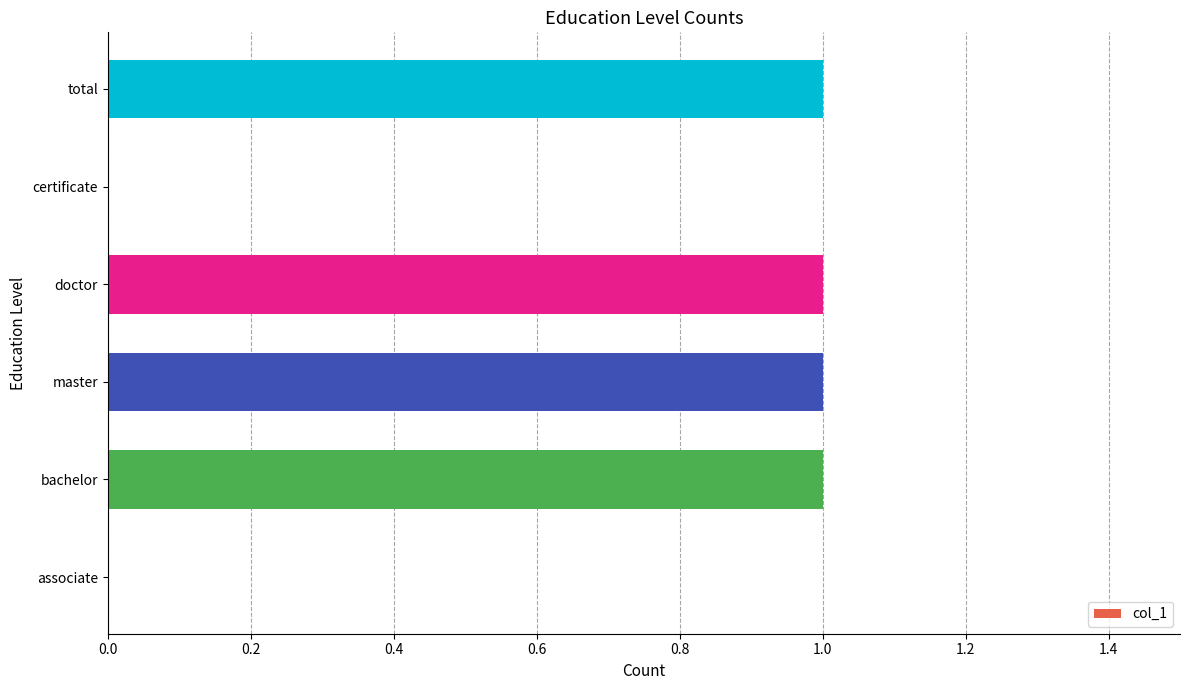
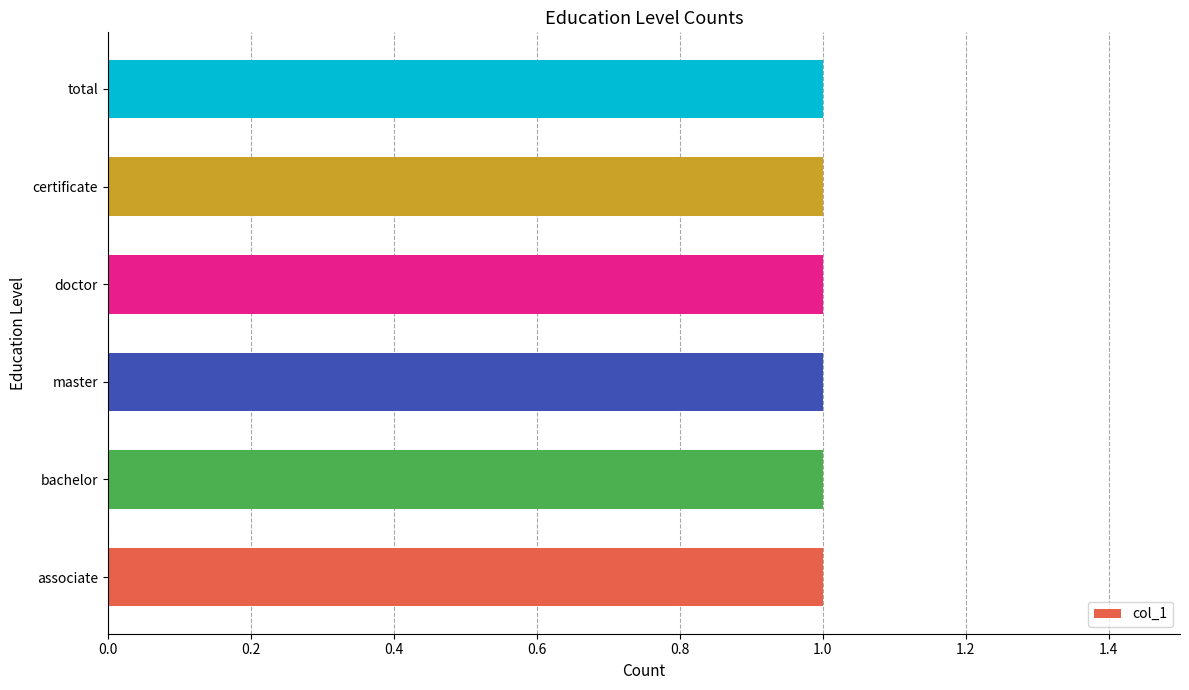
  {
    "total": 1,
-   "certificate": 0,
+   "certificate": 1,
    "doctor": 1,
    "master": 1,
    "bachelor": 1,
-   "associate": 0
+   "associate": 1
  }
